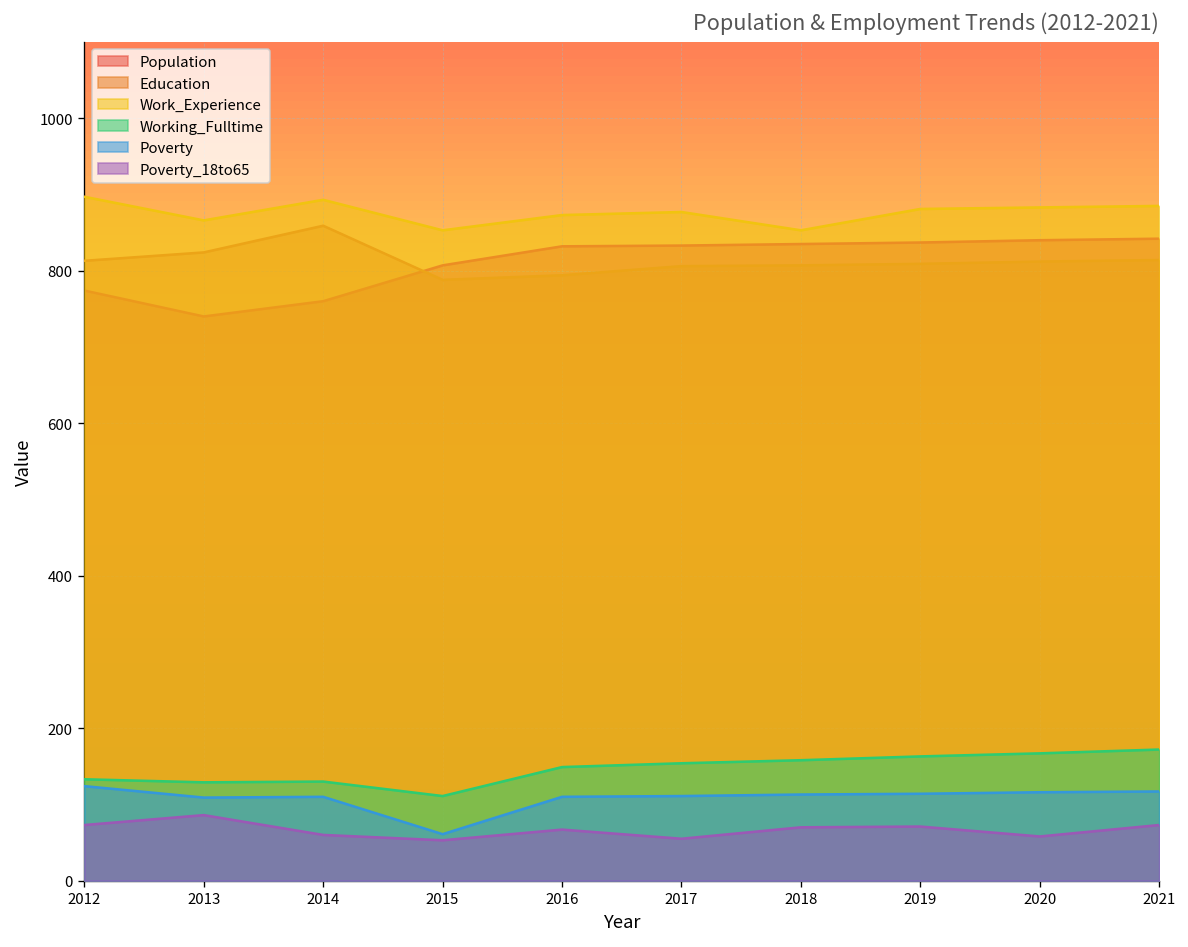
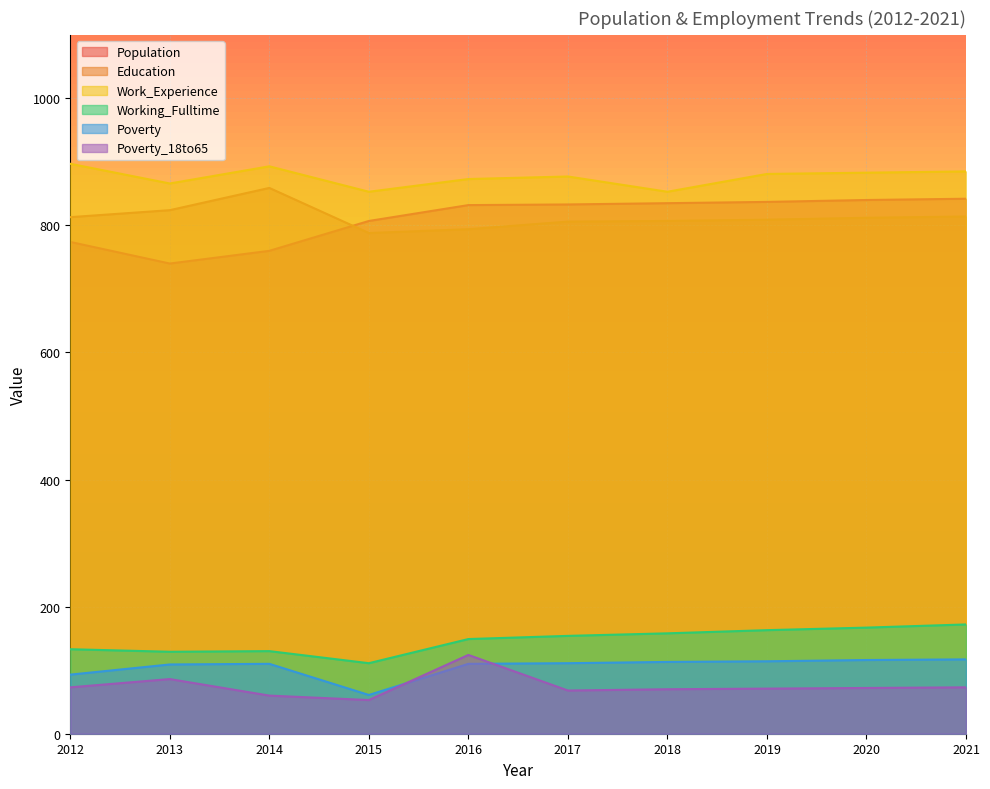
  {
    "Work_Experience": {
      "2012": 900,
      "2013": 870,
      "2014": 890,
      "2015": 850,
      "2016": 870,
      "2017": 880,
      "2018": 850,
      "2019": 880,
      "2020": 880,
      "2021": 890
    },
    "Working_Fulltime": {
      "2012": 130,
      "2013": 130,
      "2014": 130,
      "2015": 110,
      "2016": 150,
      "2017": 150,
      "2018": 160,
      "2019": 160,
      "2020": 170,
      "2021": 170
    },
    "Poverty": {
-     "2012": 120,
+     "2012": 90,
      "2013": 110,
      "2014": 110,
      "2015": 60,
      "2016": 110,
      "2017": 110,
      "2018": 110,
      "2019": 110,
      "2020": 120,
      "2021": 120
    },
    "Poverty_18to65": {
      "2012": 70,
      "2013": 90,
      "2014": 60,
      "2015": 50,
-     "2016": 70,
-     "2017": 60,
+     "2016": 120,
+     "2017": 70,
      "2018": 70,
      "2019": 70,
-     "2020": 60,
+     "2020": 70,
      "2021": 70
    }
  }
